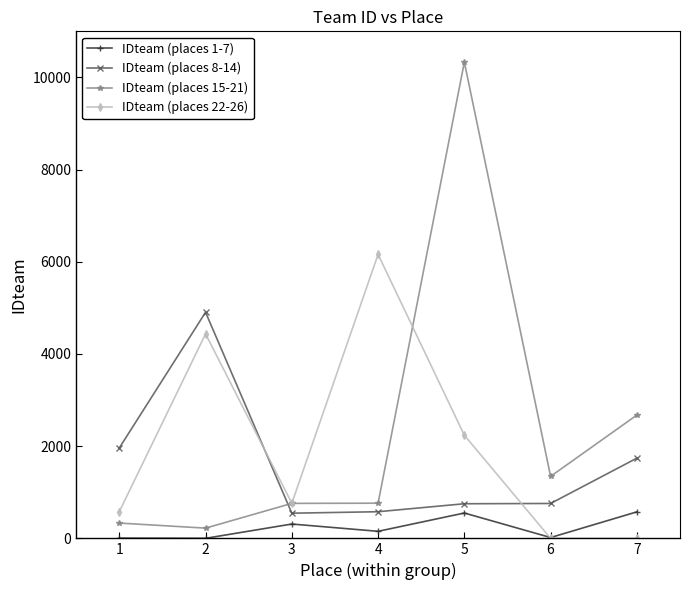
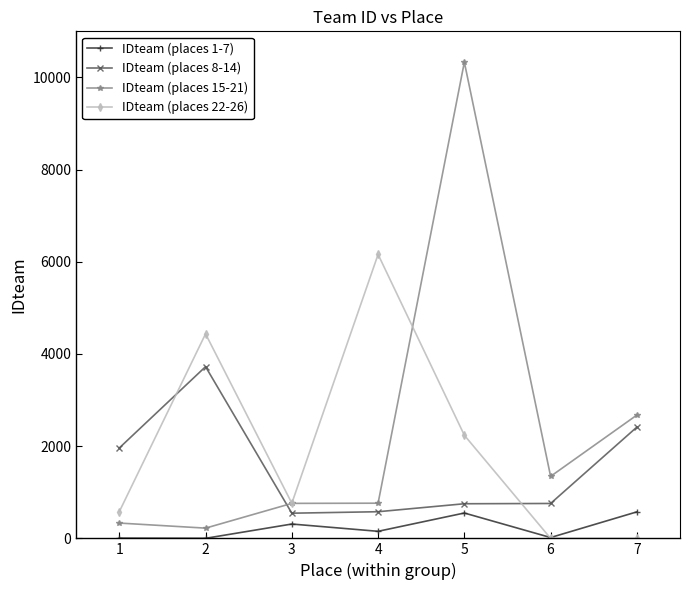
  {
    "IDteam (places 1-7)": {
      "1": 0,
      "2": 0,
      "3": 300,
      "4": 200,
      "5": 600,
      "7": 600
    },
    "IDteam (places 8-14)": {
      "1": 2000,
-     "2": 4900,
+     "2": 3700,
      "3": 500,
      "4": 600,
      "5": 800,
      "6": 800,
-     "7": 1700
+     "7": 2400
    },
    "IDteam (places 15-21)": {
      "1": 300,
      "2": 200,
      "4": 800,
      "5": 10300,
      "6": 1300,
      "7": 2700
    },
    "IDteam (places 22-26)": {
      "1": 600,
      "2": 4400,
      "4": 6200,
      "5": 2200,
      "7": 0
    }
  }
